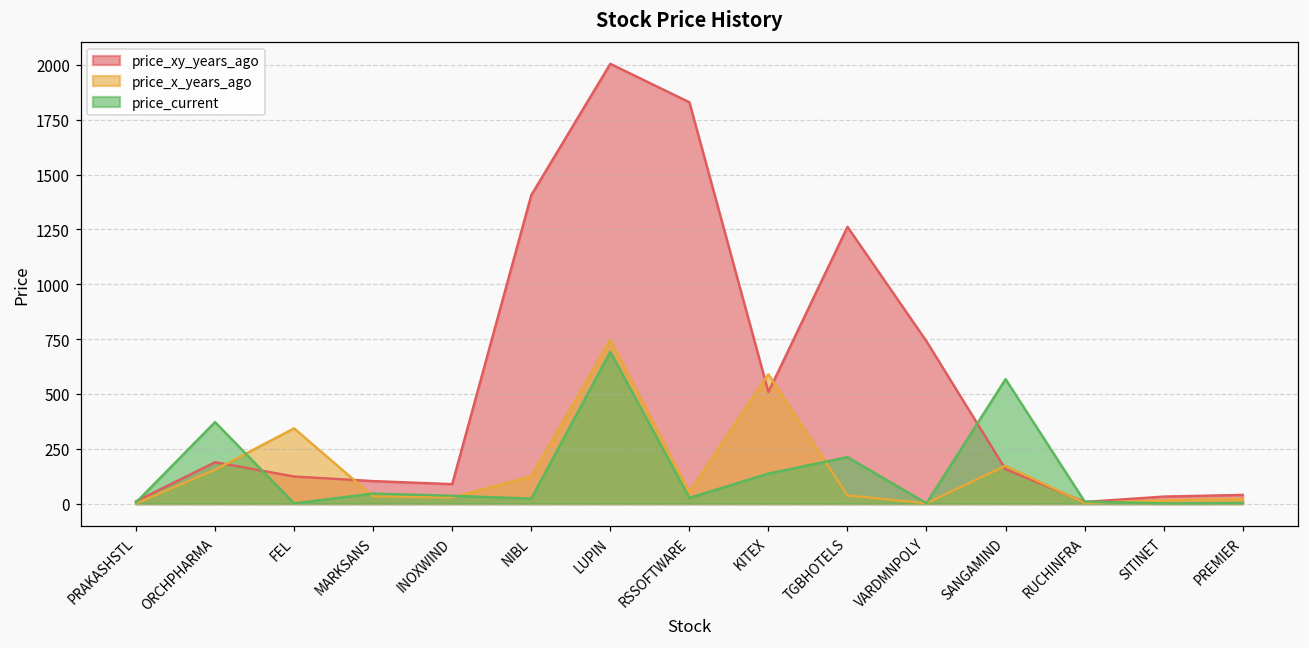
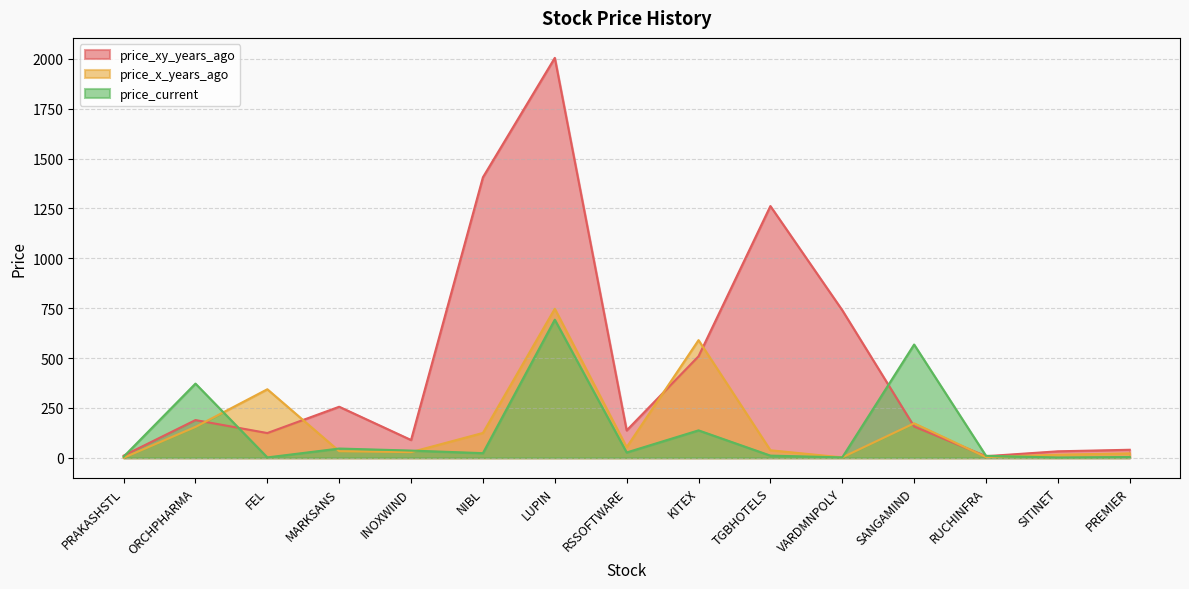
  {
    "price_xy_years_ago": {
      "ORCHPHARMA": 190,
      "FEL": 120,
-     "MARKSANS": 100,
+     "MARKSANS": 260,
      "INOXWIND": 90,
      "NIBL": 1410,
      "LUPIN": 2000,
-     "RSSOFTWARE": 1830,
+     "RSSOFTWARE": 140,
      "KITEX": 510,
      "TGBHOTELS": 1260,
      "VARDMNPOLY": 740,
      "SANGAMIND": 160,
      "SITINET": 30,
      "PREMIER": 40
    },
    "price_x_years_ago": {
      "ORCHPHARMA": 150,
      "FEL": 340,
      "MARKSANS": 30,
      "NIBL": 120,
      "LUPIN": 750,
      "RSSOFTWARE": 50,
      "KITEX": 590,
      "TGBHOTELS": 40,
      "SANGAMIND": 170,
      "SITINET": 20,
      "PREMIER": 20
    },
    "price_current": {
      "ORCHPHARMA": 370,
      "FEL": 0,
      "MARKSANS": 50,
      "NIBL": 20,
      "LUPIN": 690,
      "RSSOFTWARE": 30,
      "KITEX": 140,
-     "TGBHOTELS": 210,
+     "TGBHOTELS": 10,
      "SANGAMIND": 570,
      "SITINET": 0,
      "PREMIER": 0
    }
  }
